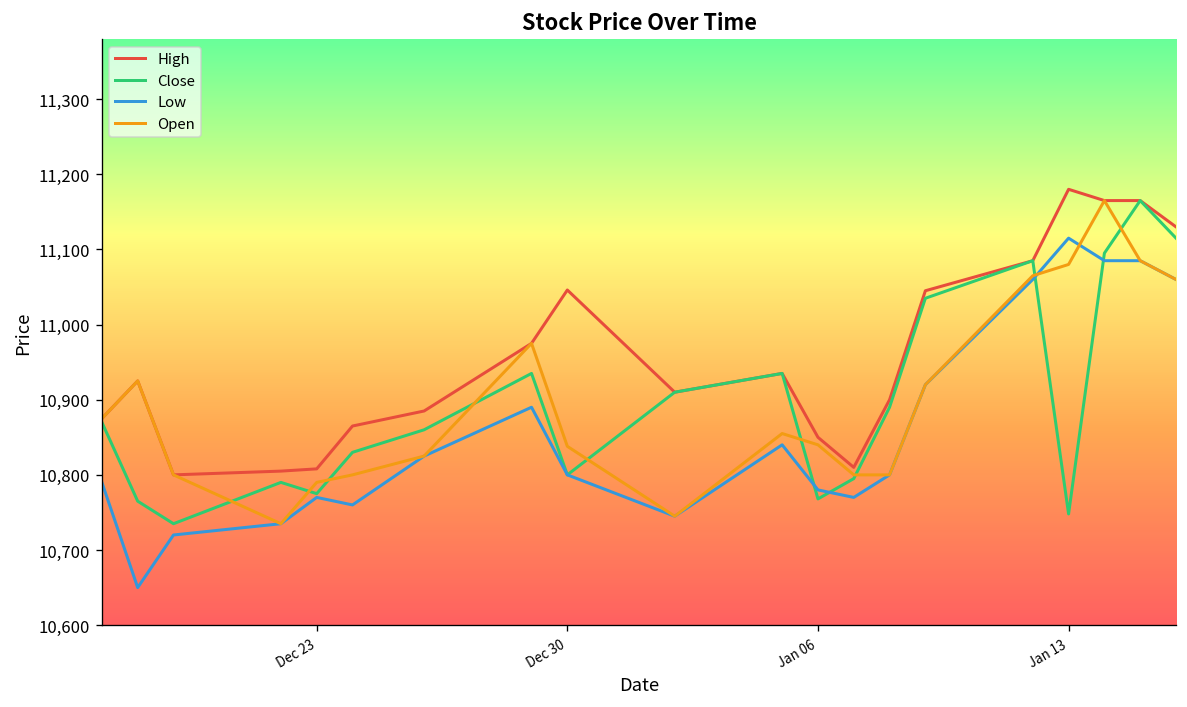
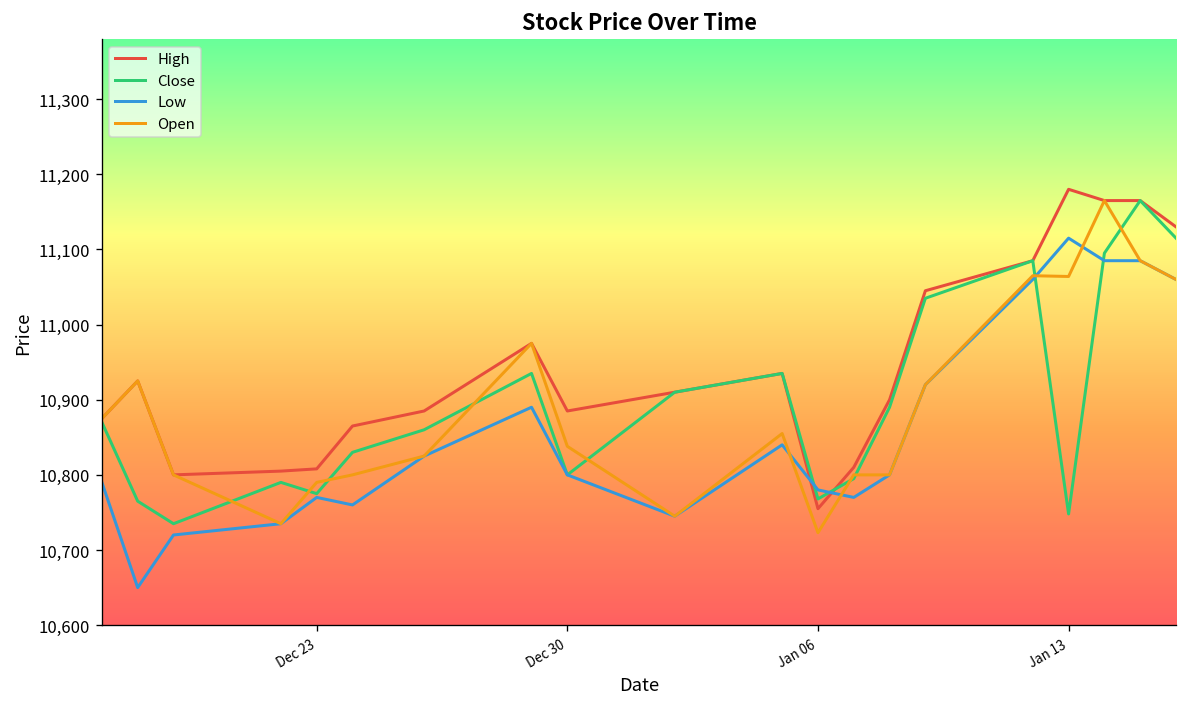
  {
    "High": {
      "Dec 23": "10,810",
-     "Dec 30": "11,050",
-     "Jan 06": "10,850",
+     "Dec 30": "10,890",
+     "Jan 06": "10,760",
      "Jan 13": "11,180"
    },
    "Close": {
      "Dec 23": "10,780",
      "Jan 06": "10,770",
      "Jan 13": "10,750"
    },
    "Low": {
      "Dec 23": "10,770",
      "Jan 06": "10,780",
      "Jan 13": "11,120"
    },
    "Open": {
      "Dec 23": "10,790",
      "Dec 30": "10,840",
-     "Jan 06": "10,840",
-     "Jan 13": "11,080"
+     "Jan 06": "10,720",
+     "Jan 13": "11,060"
    }
  }
